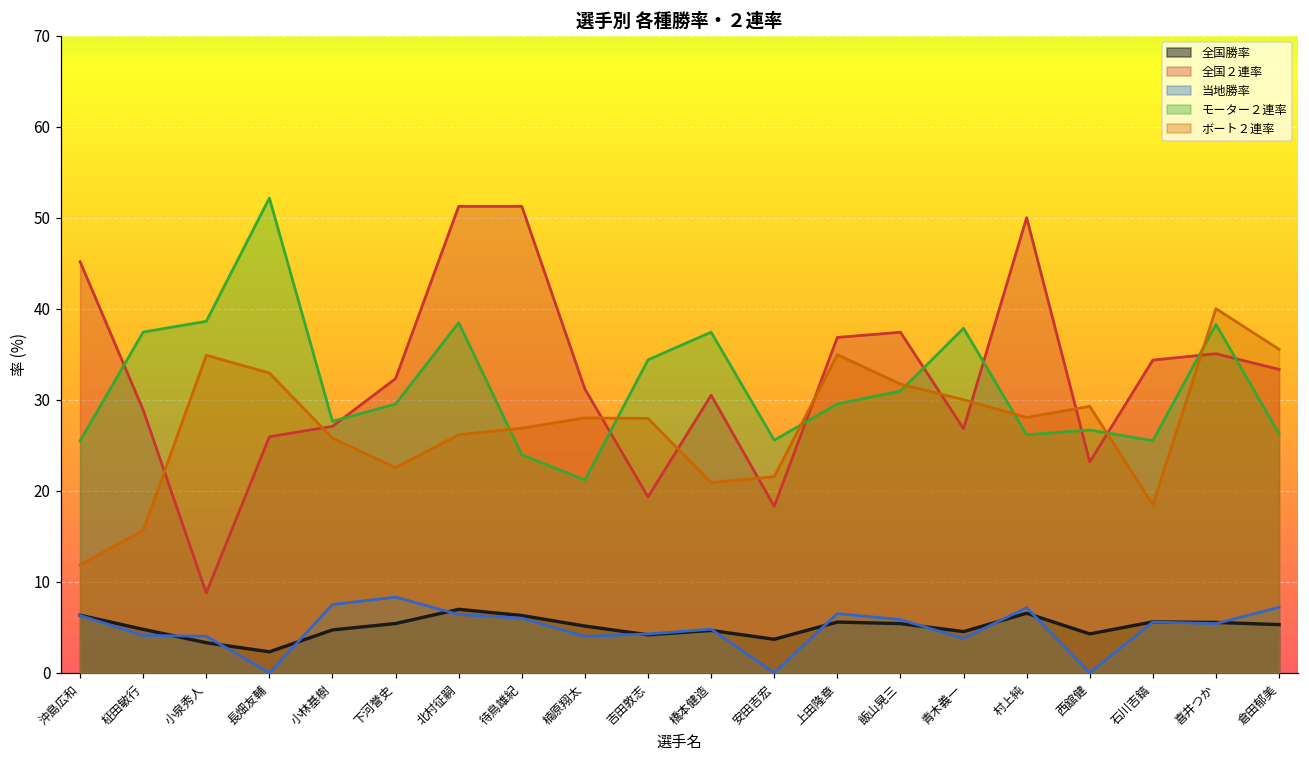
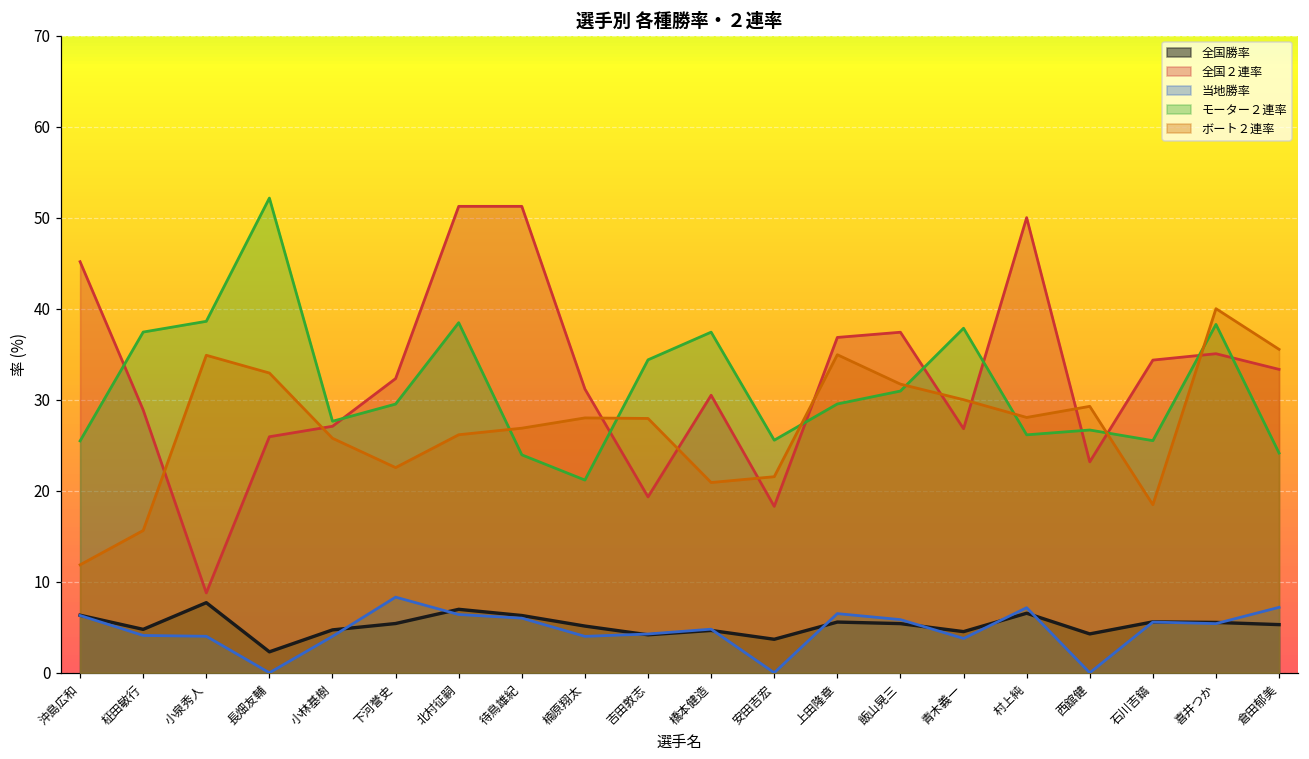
  {
    "全国勝率": {
      "柾田敏行": 5,
-     "小泉秀人": 3,
+     "小泉秀人": 8,
      "長畑友輔": 2,
      "小林基樹": 5,
      "下河誉史": 5,
      "北村征嗣": 7,
      "楠原翔太": 5,
      "安田吉宏": 4,
      "上田隆章": 6,
      "飯山晃三": 5,
      "青木義一": 5,
      "村上純": 7,
      "西舘健": 4,
      "倉田郁美": 5
    },
    "当地勝率": {
      "柾田敏行": 4,
      "小泉秀人": 4,
      "長畑友輔": 0,
-     "小林基樹": 8,
+     "小林基樹": 4,
      "下河誉史": 8,
      "北村征嗣": 6,
      "楠原翔太": 4,
      "安田吉宏": 0,
      "上田隆章": 7,
      "飯山晃三": 6,
      "青木義一": 4,
      "村上純": 7,
      "西舘健": 0,
      "倉田郁美": 7
    },
    "モーター２連率": {
      "沖島広和": 25,
      "柾田敏行": 37,
      "小泉秀人": 39,
      "長畑友輔": 52,
      "小林基樹": 28,
      "下河誉史": 30,
      "北村征嗣": 38,
      "待鳥雄紀": 24,
      "楠原翔太": 21,
      "吉田敦志": 34,
      "橋本健造": 37,
      "安田吉宏": 26,
      "上田隆章": 30,
      "飯山晃三": 31,
      "青木義一": 38,
      "村上純": 26,
      "西舘健": 27,
      "石川吉鎬": 26,
      "喜井つか": 38,
-     "倉田郁美": 26
+     "倉田郁美": 24
    }
  }
